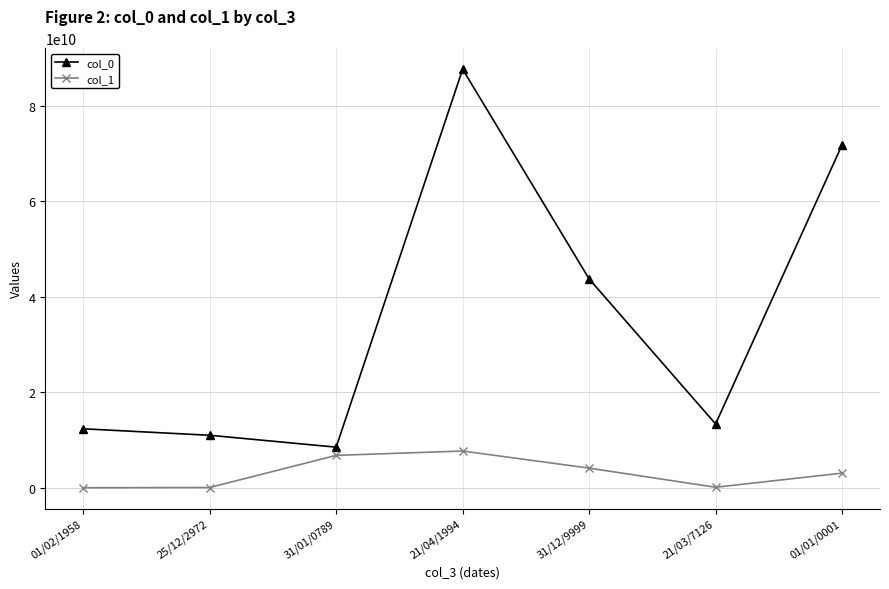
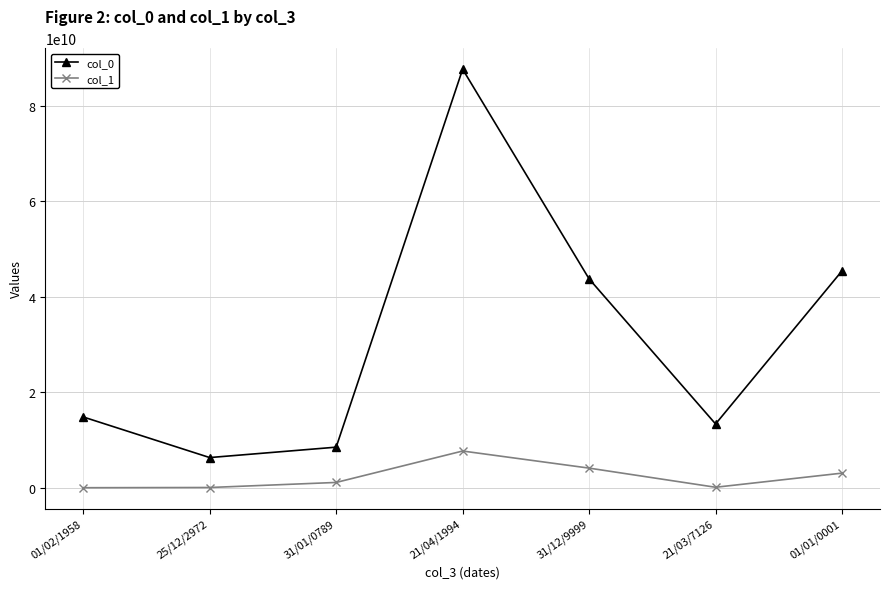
  {
    "col_0": {
-     "01/02/1958": 12000000000,
-     "25/12/2972": 11000000000,
+     "01/02/1958": 15000000000,
+     "25/12/2972": 6000000000,
      "31/01/0789": 8000000000,
      "21/04/1994": 88000000000,
      "31/12/9999": 44000000000,
      "21/03/7126": 13000000000,
-     "01/01/0001": 72000000000
+     "01/01/0001": 45000000000
    },
    "col_1": {
      "01/02/1958": 0,
      "25/12/2972": 0,
-     "31/01/0789": 7000000000,
+     "31/01/0789": 1000000000,
      "21/04/1994": 8000000000,
      "31/12/9999": 4000000000,
      "21/03/7126": 0,
      "01/01/0001": 3000000000
    }
  }
